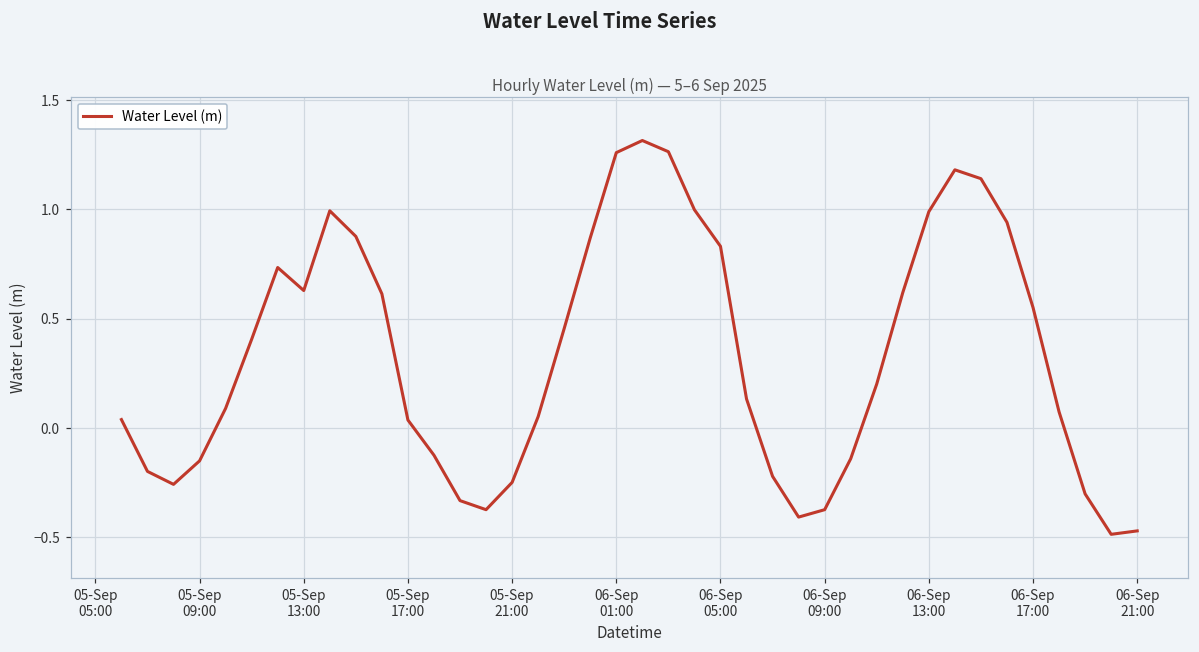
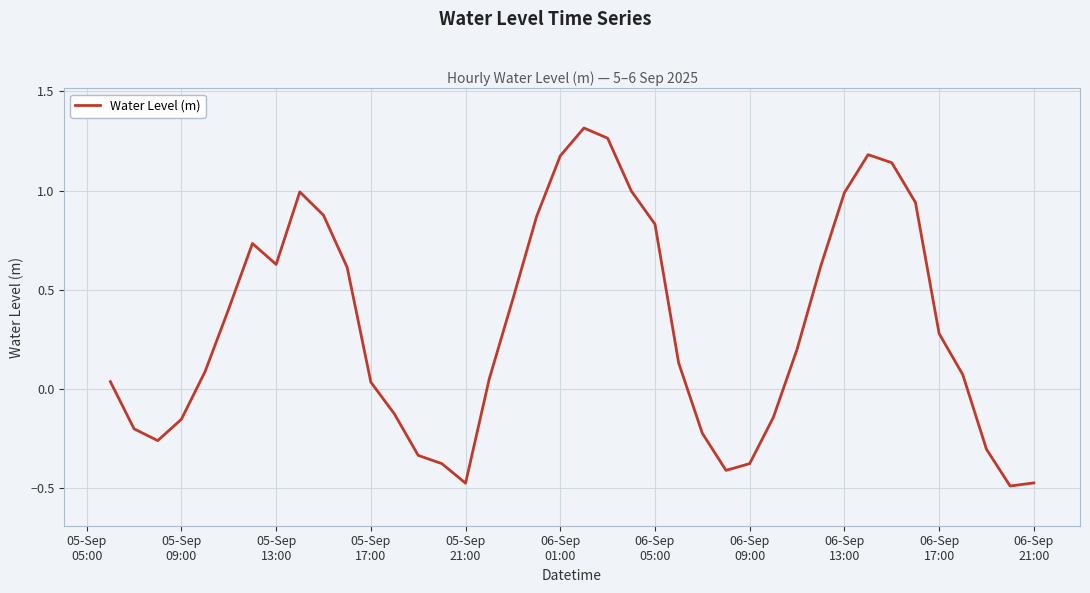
  {
    "05-Sep 09:00": -0.15,
    "05-Sep 13:00": 0.63,
    "05-Sep 17:00": 0.04,
-   "05-Sep 21:00": -0.25,
-   "06-Sep 01:00": 1.26,
+   "05-Sep 21:00": -0.47,
+   "06-Sep 01:00": 1.17,
    "06-Sep 05:00": 0.83,
    "06-Sep 09:00": -0.38,
    "06-Sep 13:00": 0.99,
-   "06-Sep 17:00": 0.55,
+   "06-Sep 17:00": 0.28,
    "06-Sep 21:00": -0.47
  }
